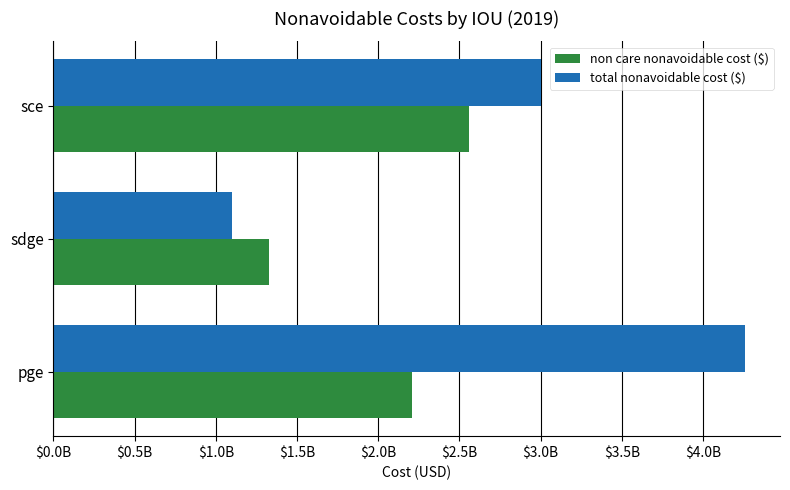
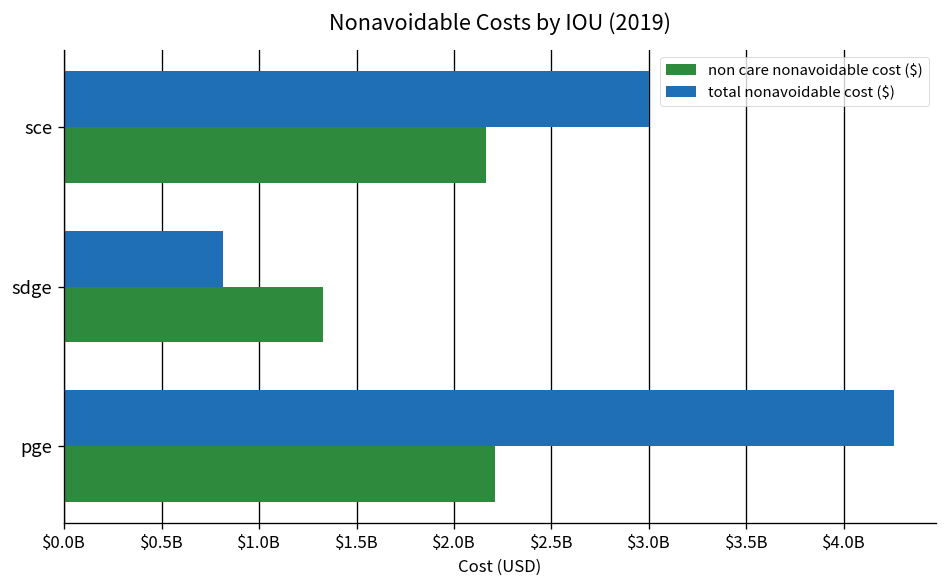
  {
    "non care nonavoidable cost ($)": {
-     "sce": "$2560000000",
+     "sce": "$2170000000",
      "sdge": "$1330000000",
      "pge": "$2210000000"
    },
    "total nonavoidable cost ($)": {
      "sce": "$3000000000",
-     "sdge": "$1100000000",
+     "sdge": "$820000000",
      "pge": "$4260000000"
    }
  }
